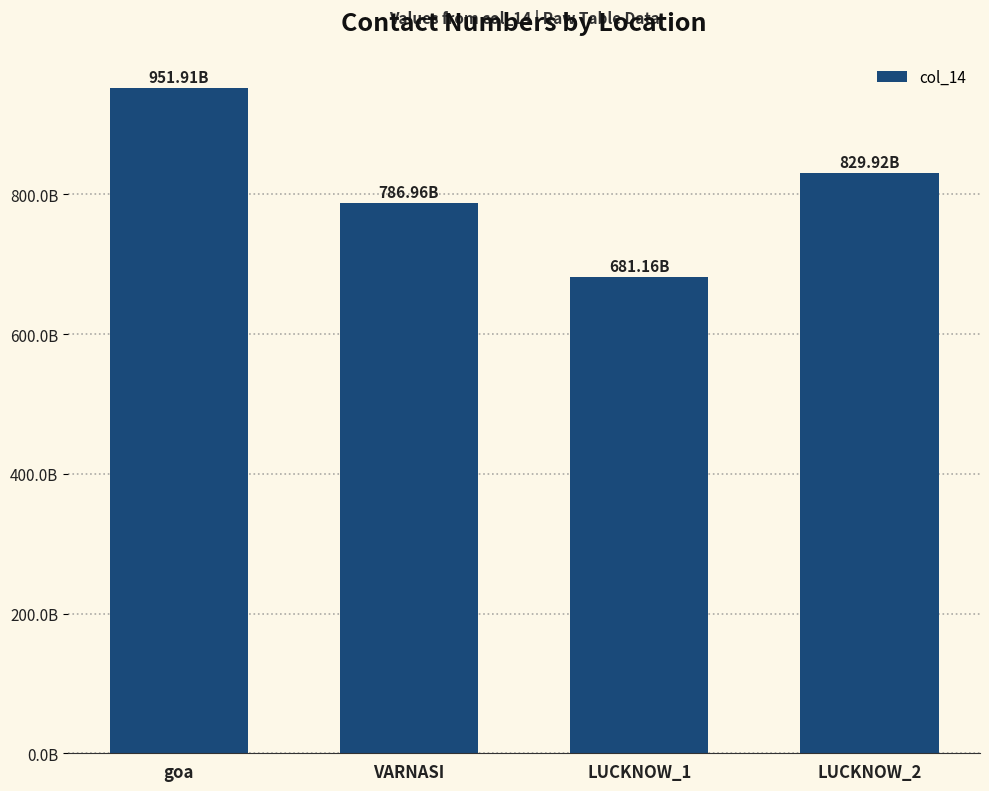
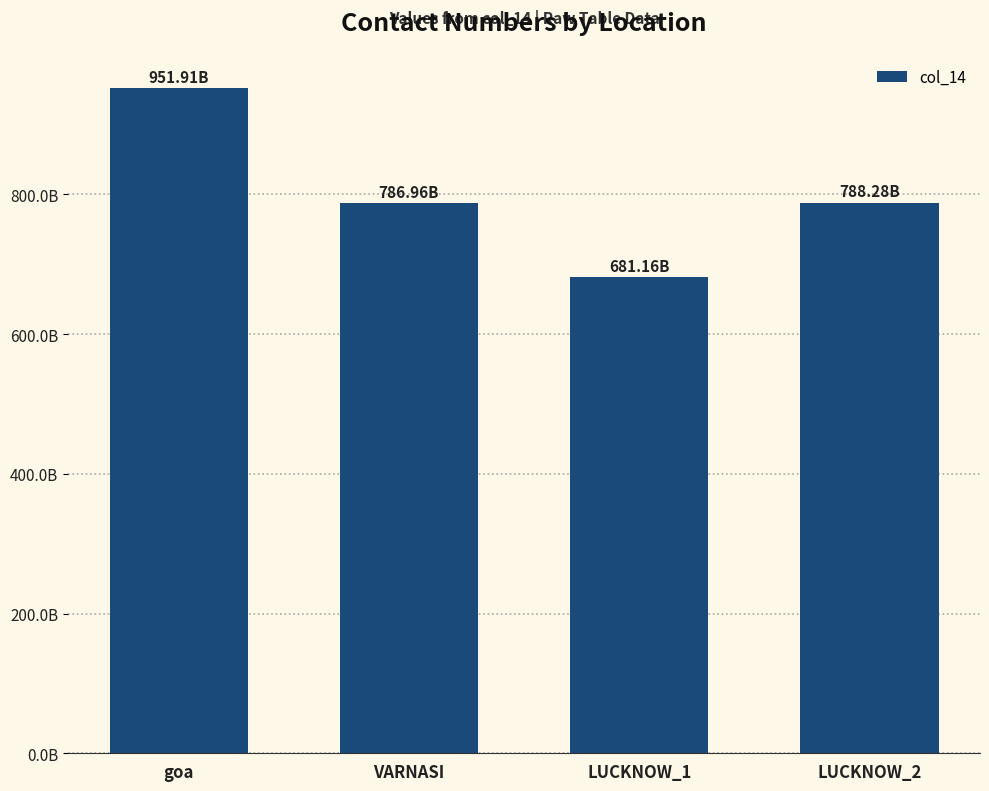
  {
    "goa": "951.91B",
    "VARNASI": "786.96B",
    "LUCKNOW_1": "681.16B",
-   "LUCKNOW_2": "829.92B"
+   "LUCKNOW_2": "788.28B"
  }
